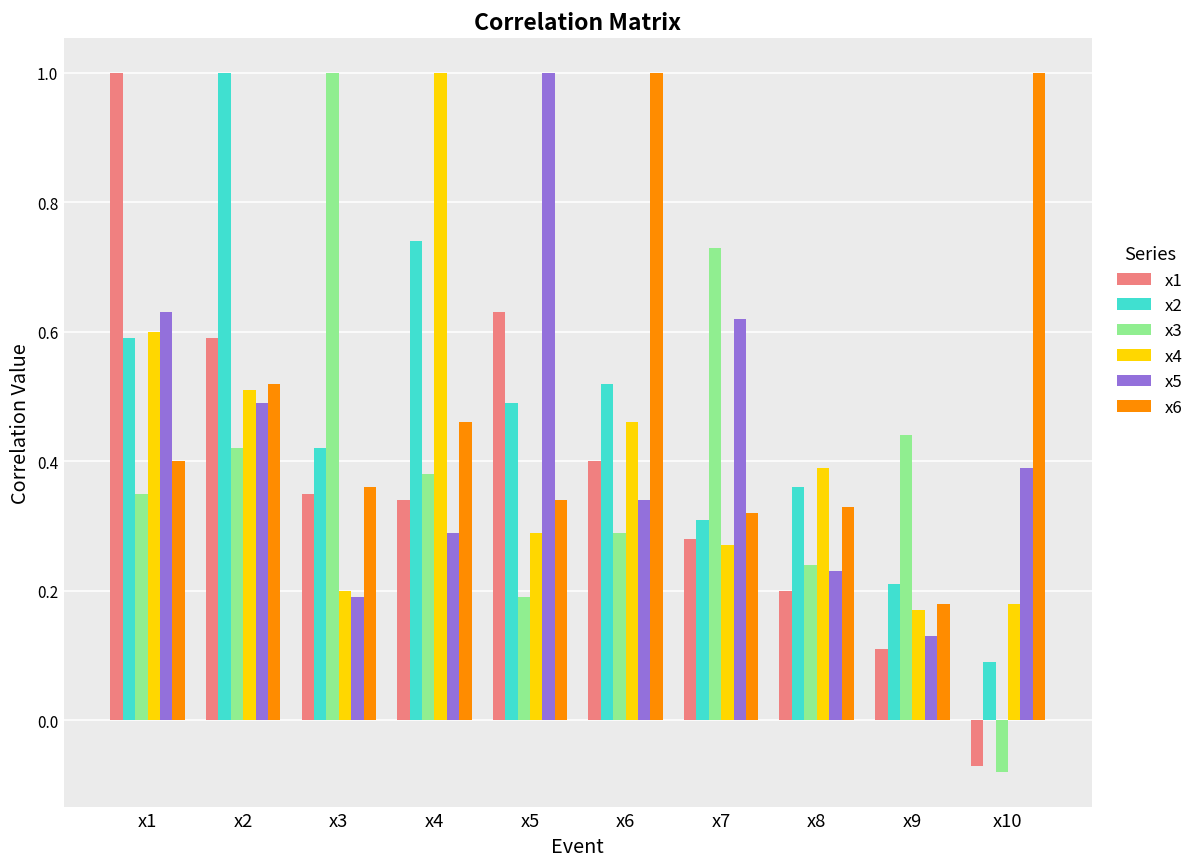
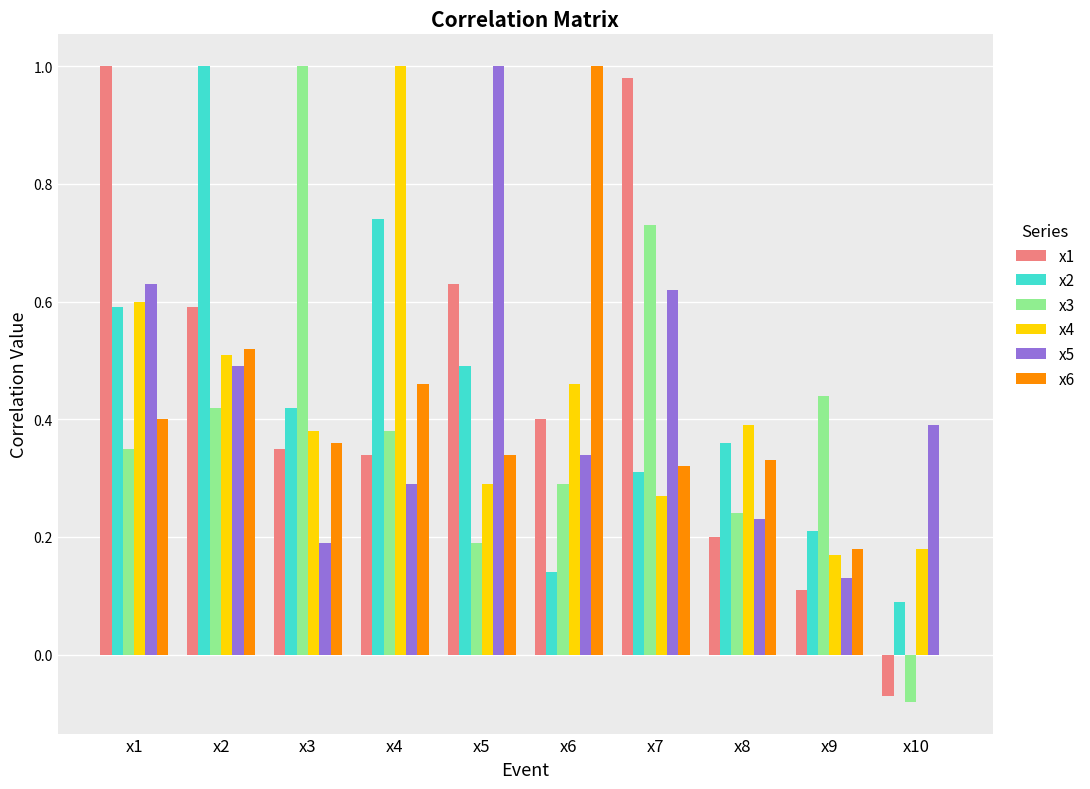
  {
    "x1": {
      "x1": 1.00,
      "x2": 0.59,
      "x3": 0.35,
      "x4": 0.34,
      "x5": 0.63,
      "x6": 0.40,
-     "x7": 0.28,
+     "x7": 0.98,
      "x8": 0.20,
      "x9": 0.11,
      "x10": -0.07
    },
    "x2": {
      "x1": 0.59,
      "x2": 1.00,
      "x3": 0.42,
      "x4": 0.74,
      "x5": 0.49,
-     "x6": 0.52,
+     "x6": 0.14,
      "x7": 0.31,
      "x8": 0.36,
      "x9": 0.21,
      "x10": 0.09
    },
    "x3": {
      "x1": 0.35,
      "x2": 0.42,
      "x3": 1.00,
      "x4": 0.38,
      "x5": 0.19,
      "x6": 0.29,
      "x7": 0.73,
      "x8": 0.24,
      "x9": 0.44,
      "x10": -0.08
    },
    "x4": {
      "x1": 0.60,
      "x2": 0.51,
-     "x3": 0.20,
+     "x3": 0.38,
      "x4": 1.00,
      "x5": 0.29,
      "x6": 0.46,
      "x7": 0.27,
      "x8": 0.39,
      "x9": 0.17,
      "x10": 0.18
    },
    "x5": {
      "x1": 0.63,
      "x2": 0.49,
      "x3": 0.19,
      "x4": 0.29,
      "x5": 1.00,
      "x6": 0.34,
      "x7": 0.62,
      "x8": 0.23,
      "x9": 0.13,
      "x10": 0.39
    },
    "x6": {
      "x1": 0.40,
      "x2": 0.52,
      "x3": 0.36,
      "x4": 0.46,
      "x5": 0.34,
      "x6": 1,
      "x7": 0.32,
      "x8": 0.33,
      "x9": 0.18,
-     "x10": 1
+     "x10": 0
    }
  }
